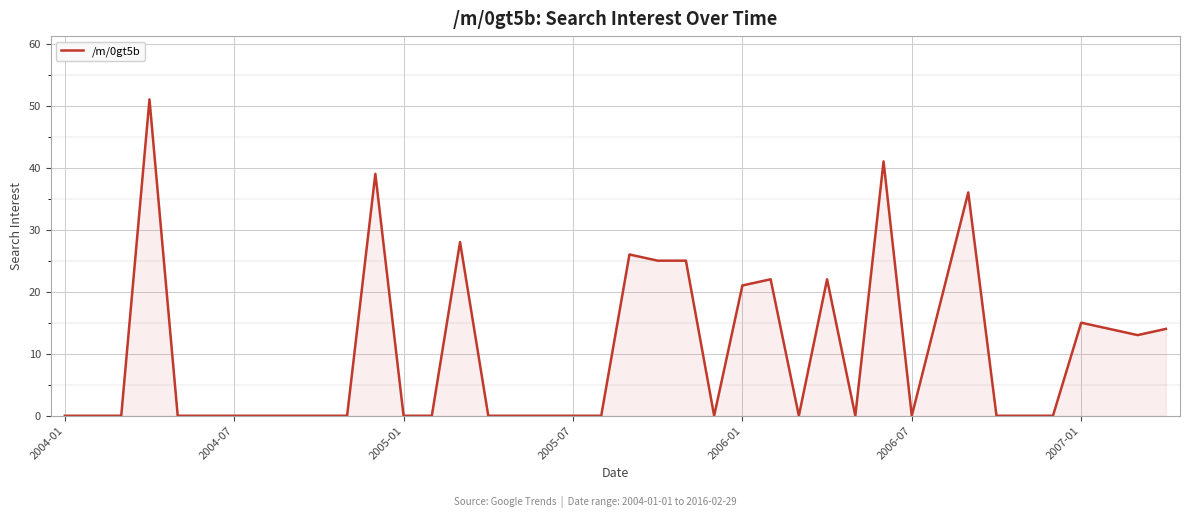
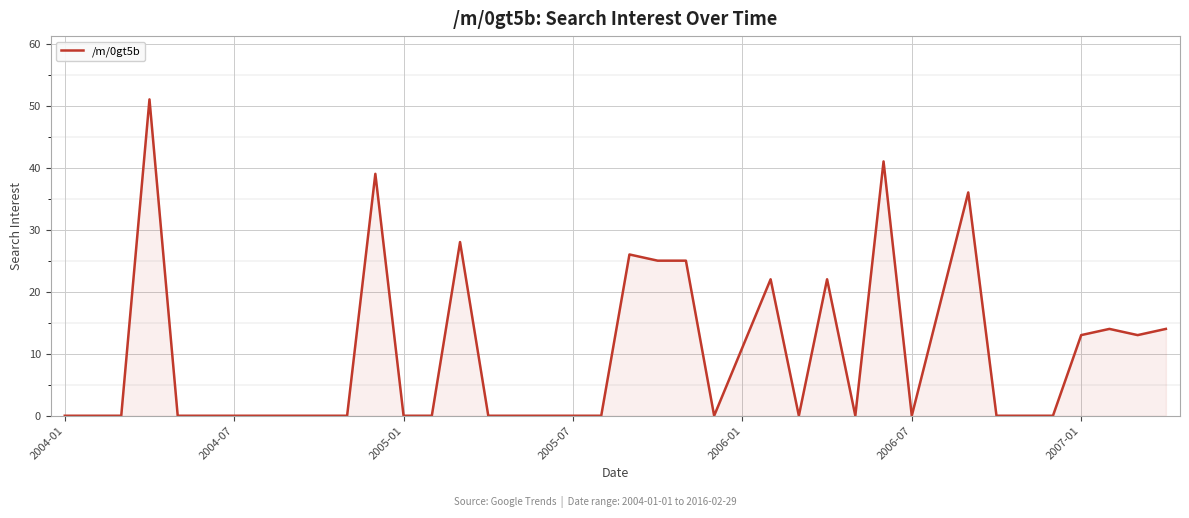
  {
    "2004-01": 0,
    "2004-07": 0,
    "2005-01": 0,
    "2005-07": 0,
-   "2006-01": 21,
+   "2006-01": 11,
    "2006-07": 0,
-   "2007-01": 15
+   "2007-01": 13
  }
